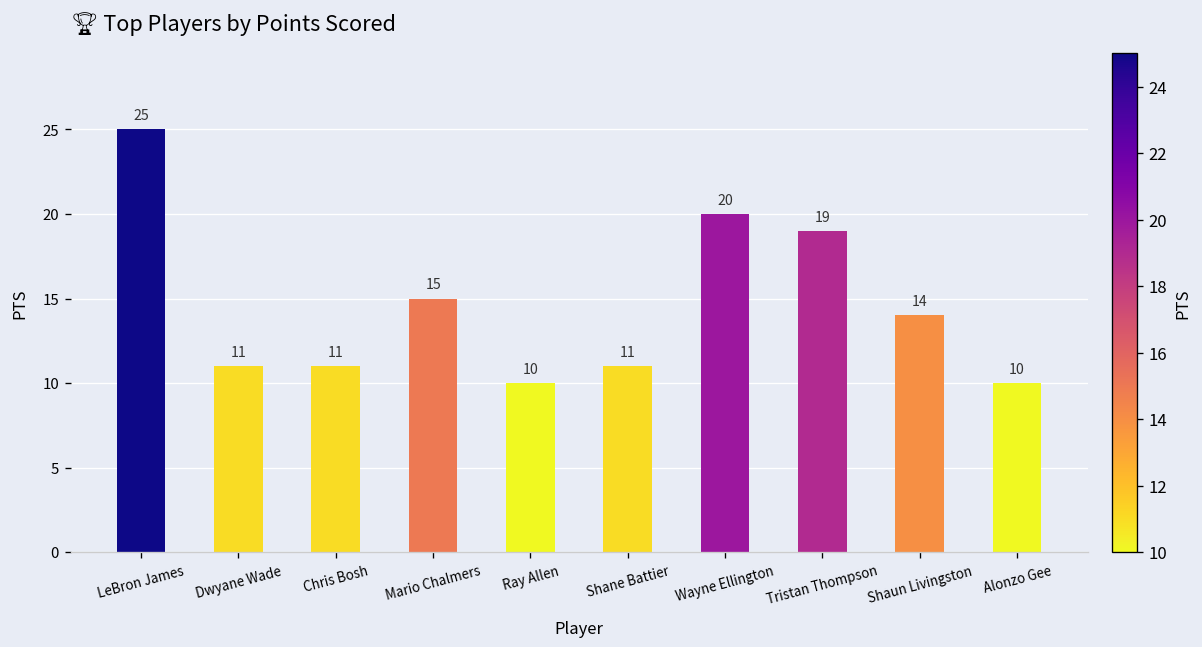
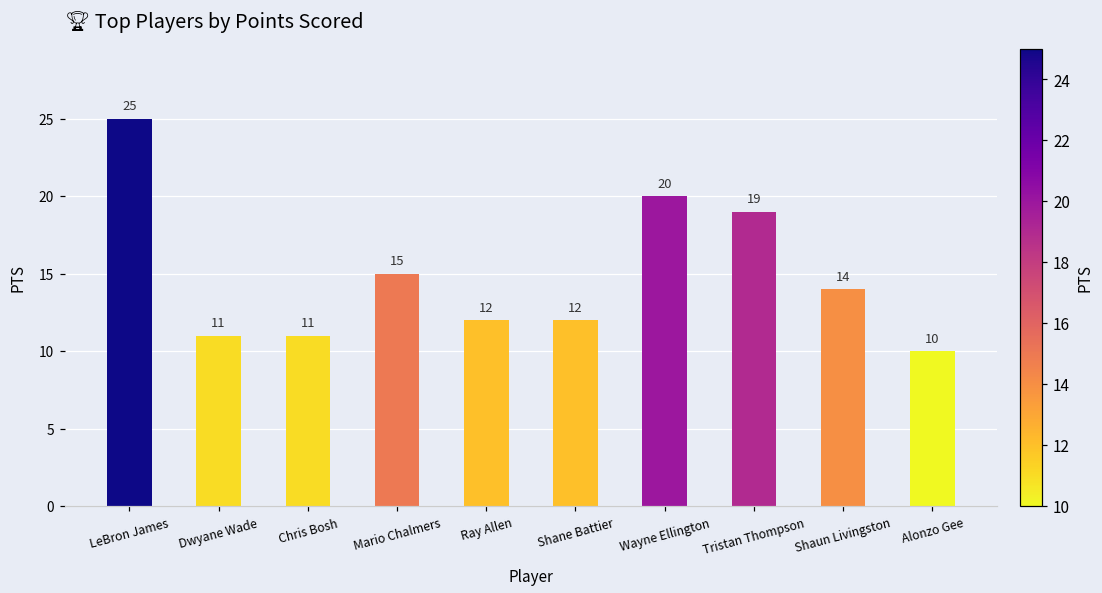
  {
    "LeBron James": 25,
    "Dwyane Wade": 11,
    "Chris Bosh": 11,
    "Mario Chalmers": 15,
-   "Ray Allen": 10,
-   "Shane Battier": 11,
+   "Ray Allen": 12,
+   "Shane Battier": 12,
    "Wayne Ellington": 20,
    "Tristan Thompson": 19,
    "Shaun Livingston": 14,
    "Alonzo Gee": 10
  }
